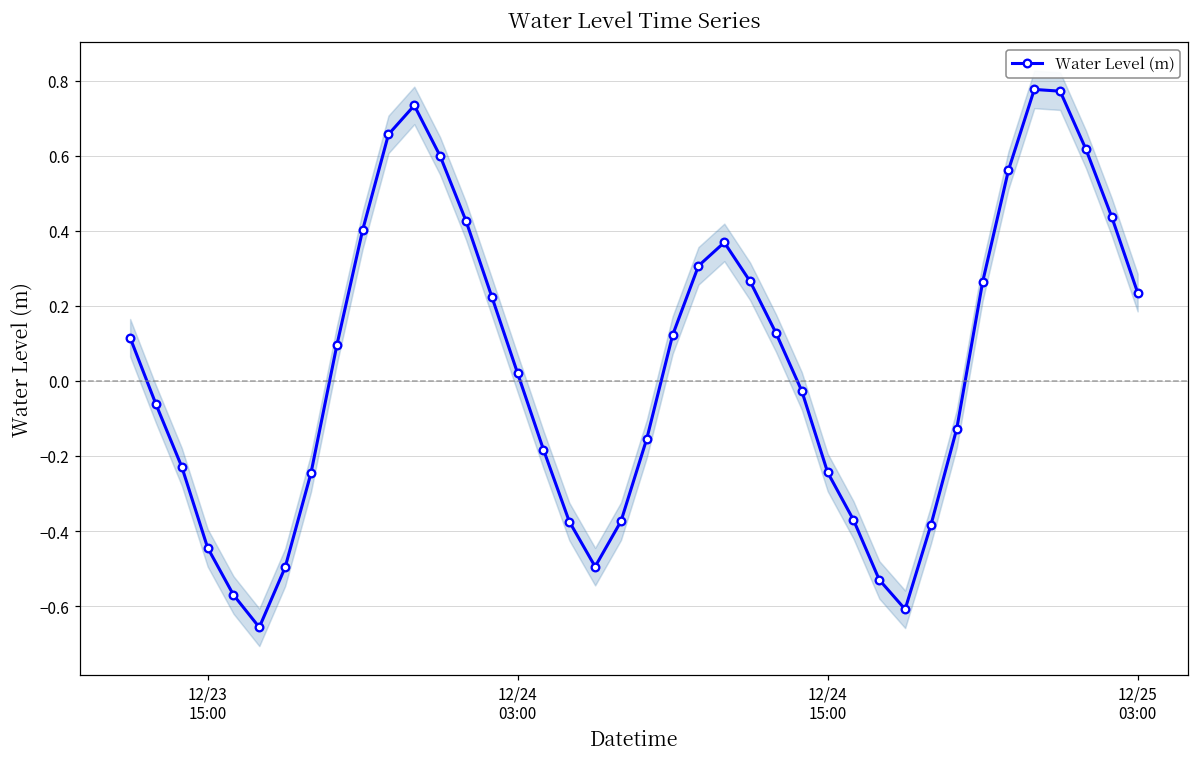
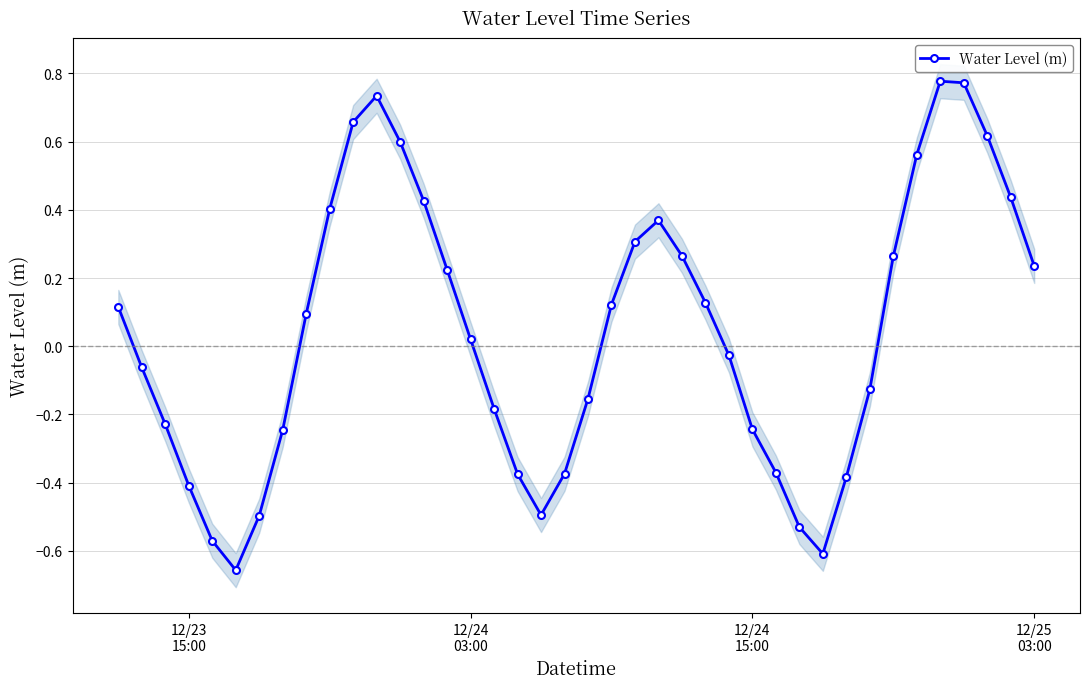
  {
    "Water Level (m)": {
-     "12/23 15:00": -0.44,
+     "12/23 15:00": -0.41,
      "12/24 03:00": 0.02,
      "12/24 15:00": -0.24,
      "12/25 03:00": 0.24
    }
  }
